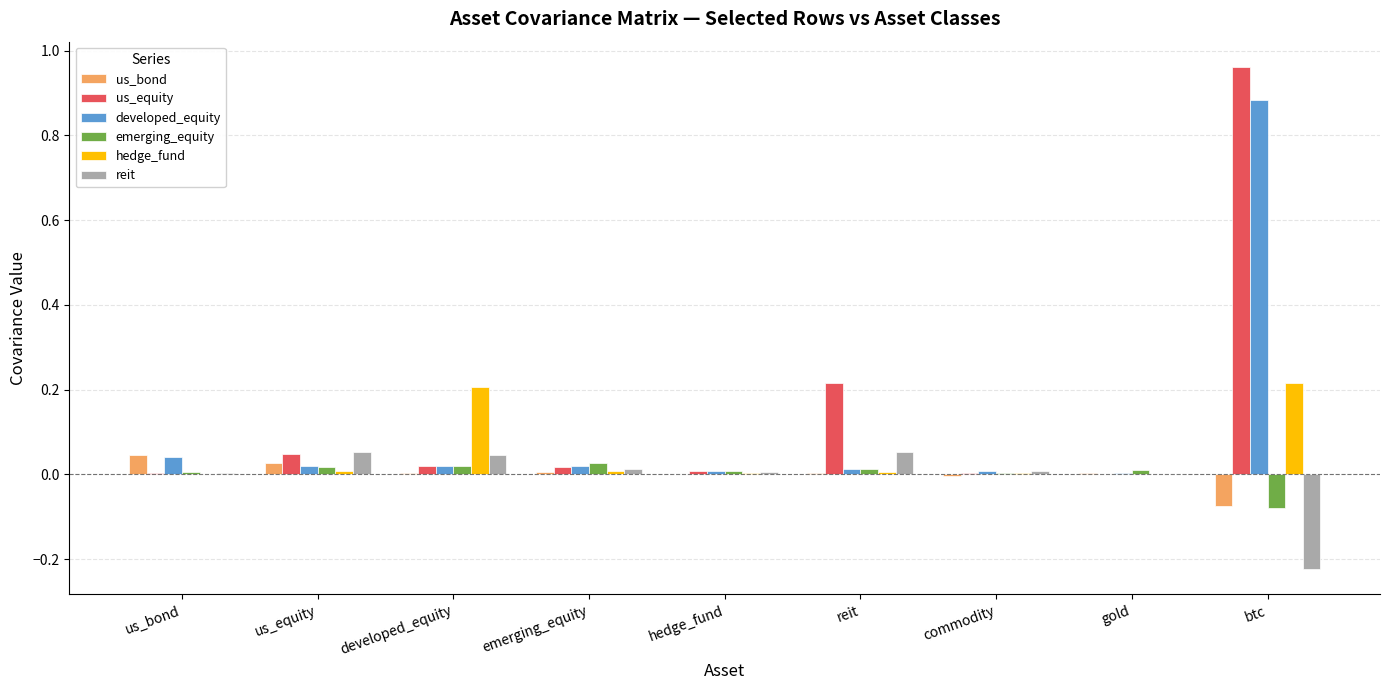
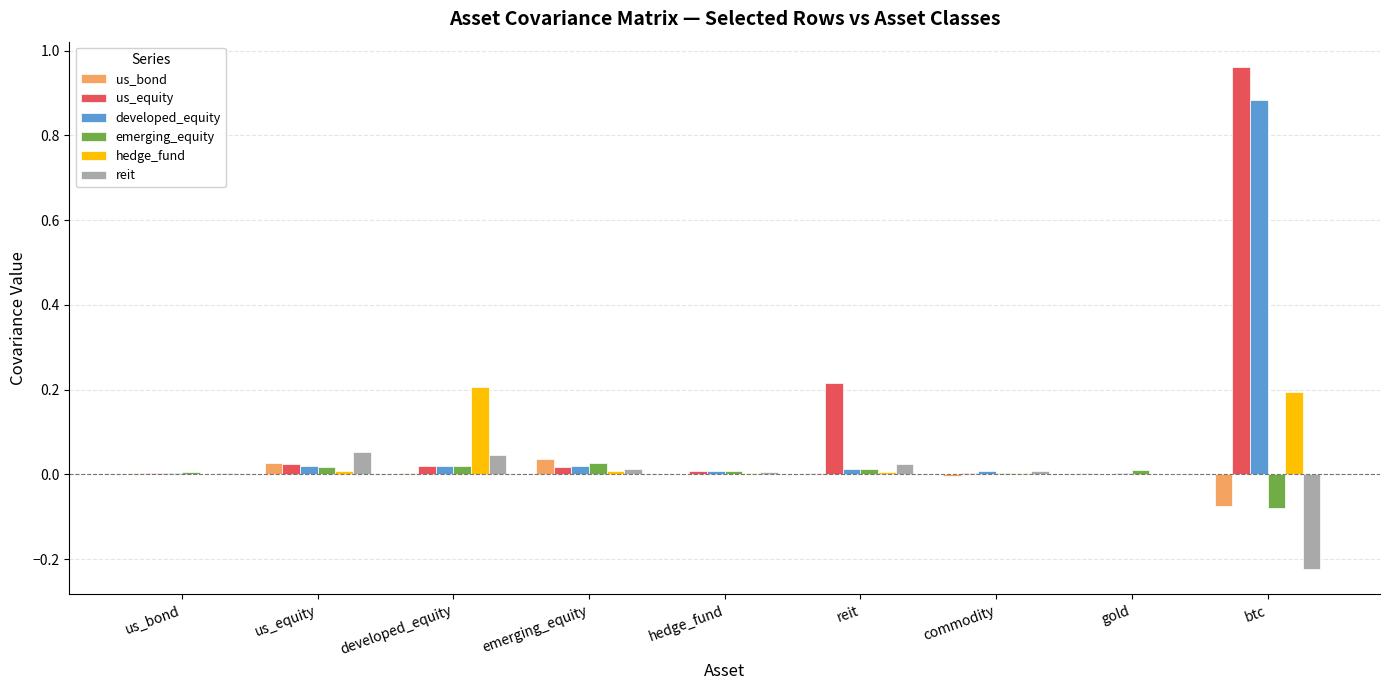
  {
    "us_bond": {
-     "us_bond": 0.04,
+     "us_bond": 0.00,
      "us_equity": 0.03,
-     "emerging_equity": 0.00,
+     "emerging_equity": 0.04,
      "btc": -0.07
    },
    "us_equity": {
-     "us_equity": 0.05,
+     "us_equity": 0.02,
      "developed_equity": 0.02,
      "emerging_equity": 0.02,
      "hedge_fund": 0.01,
      "reit": 0.21,
      "btc": 0.96
    },
    "developed_equity": {
-     "us_bond": 0.04,
+     "us_bond": 0.00,
      "us_equity": 0.02,
      "developed_equity": 0.02,
      "emerging_equity": 0.02,
      "hedge_fund": 0.01,
      "reit": 0.01,
      "commodity": 0.01,
      "btc": 0.88
    },
    "emerging_equity": {
      "us_equity": 0.02,
      "developed_equity": 0.02,
      "emerging_equity": 0.03,
      "hedge_fund": 0.01,
      "reit": 0.01,
      "gold": 0.01,
      "btc": -0.08
    },
    "hedge_fund": {
      "us_equity": 0.01,
      "developed_equity": 0.21,
      "emerging_equity": 0.01,
-     "btc": 0.22
+     "btc": 0.19
    },
    "reit": {
      "us_equity": 0.05,
      "developed_equity": 0.04,
      "emerging_equity": 0.01,
-     "reit": 0.05,
+     "reit": 0.02,
      "commodity": 0.01,
      "btc": -0.22
    }
  }
